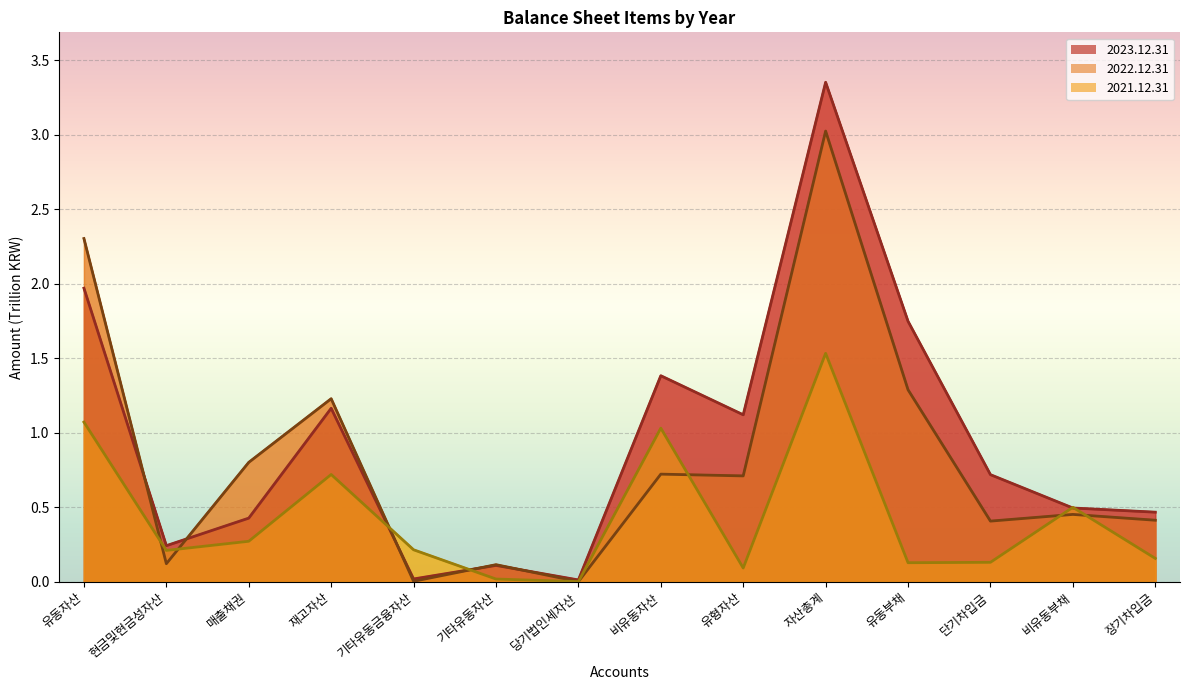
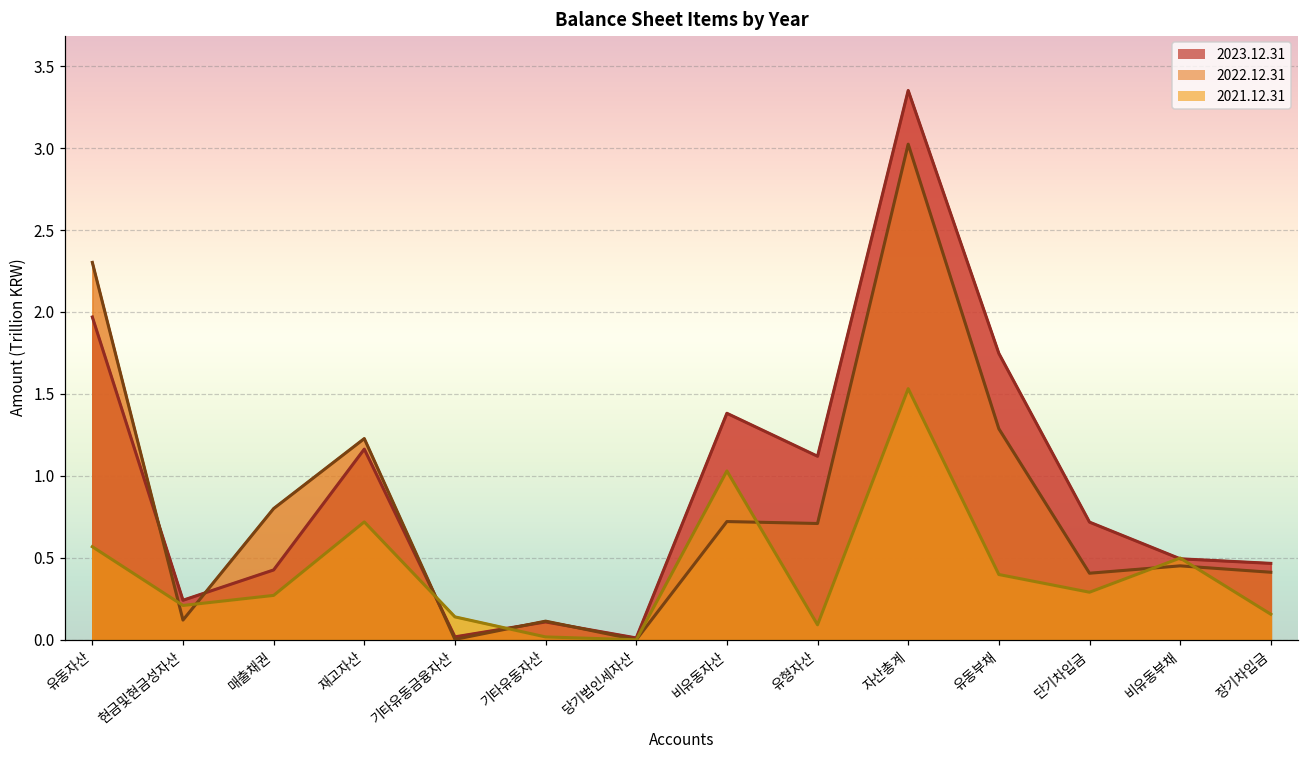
  {
    "2021.12.31": {
-     "유동자산": 1.07,
+     "유동자산": 0.57,
      "현금및현금성자산": 0.21,
      "매출채권": 0.27,
      "재고자산": 0.72,
-     "기타유동금융자산": 0.21,
+     "기타유동금융자산": 0.14,
      "기타유동자산": 0.02,
      "비유동자산": 1.03,
      "유형자산": 0.09,
      "자산총계": 1.53,
-     "유동부채": 0.13,
-     "단기차입금": 0.13,
+     "유동부채": 0.40,
+     "단기차입금": 0.29,
      "장기차입금": 0.16
    }
  }
